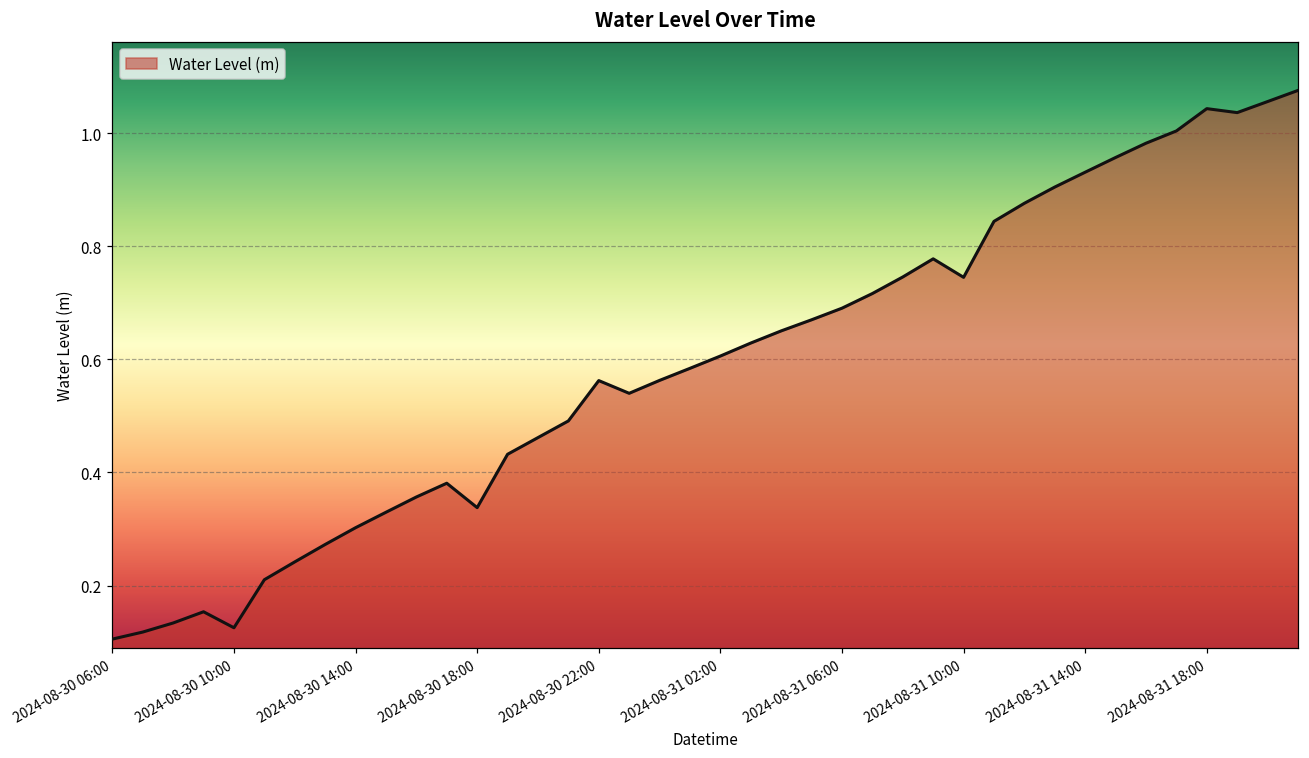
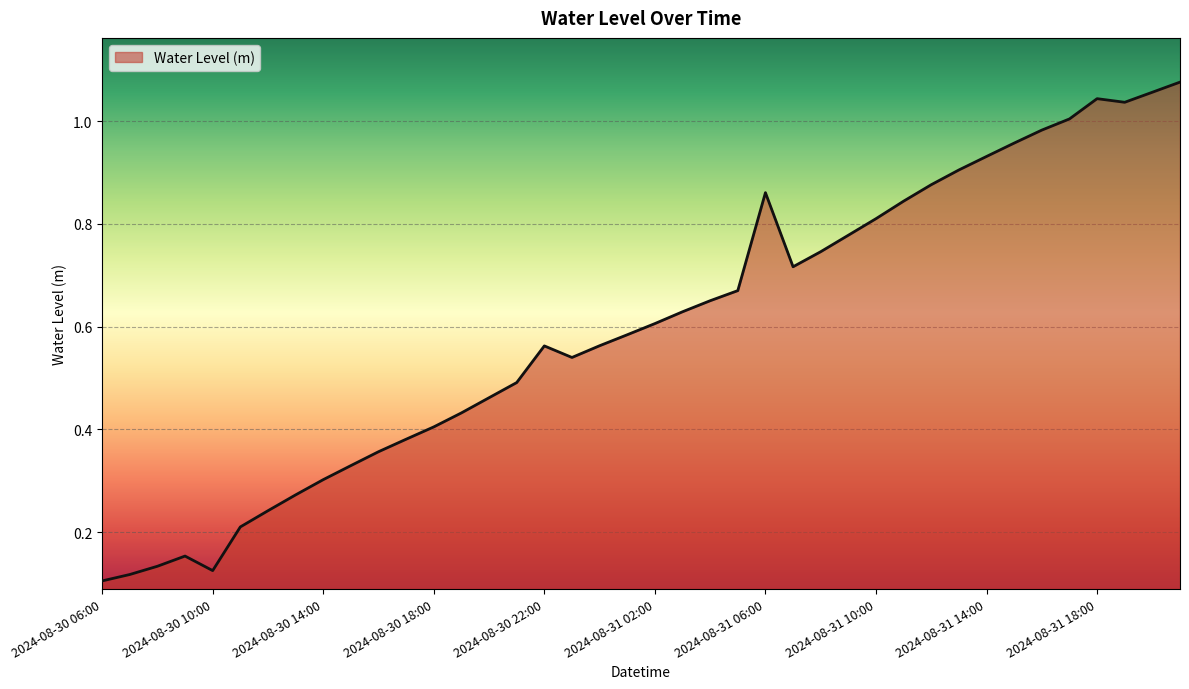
  {
    "2024-08-30 06:00": 0.11,
    "2024-08-30 10:00": 0.13,
    "2024-08-30 14:00": 0.30,
-   "2024-08-30 18:00": 0.34,
+   "2024-08-30 18:00": 0.40,
    "2024-08-30 22:00": 0.56,
    "2024-08-31 02:00": 0.61,
-   "2024-08-31 06:00": 0.69,
-   "2024-08-31 10:00": 0.75,
+   "2024-08-31 06:00": 0.86,
+   "2024-08-31 10:00": 0.81,
    "2024-08-31 14:00": 0.93,
    "2024-08-31 18:00": 1.04
  }
